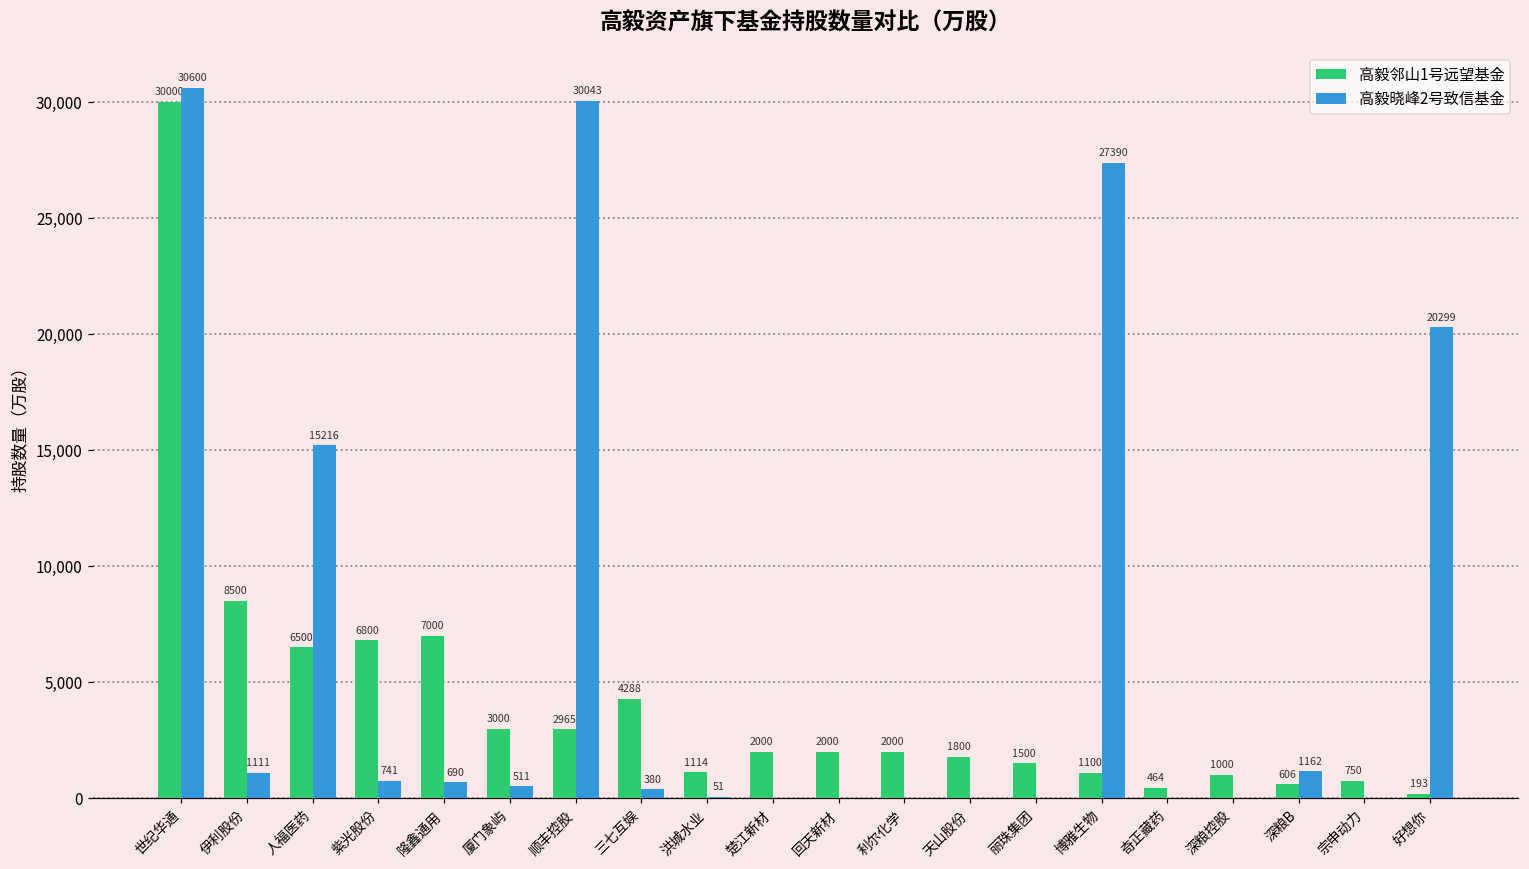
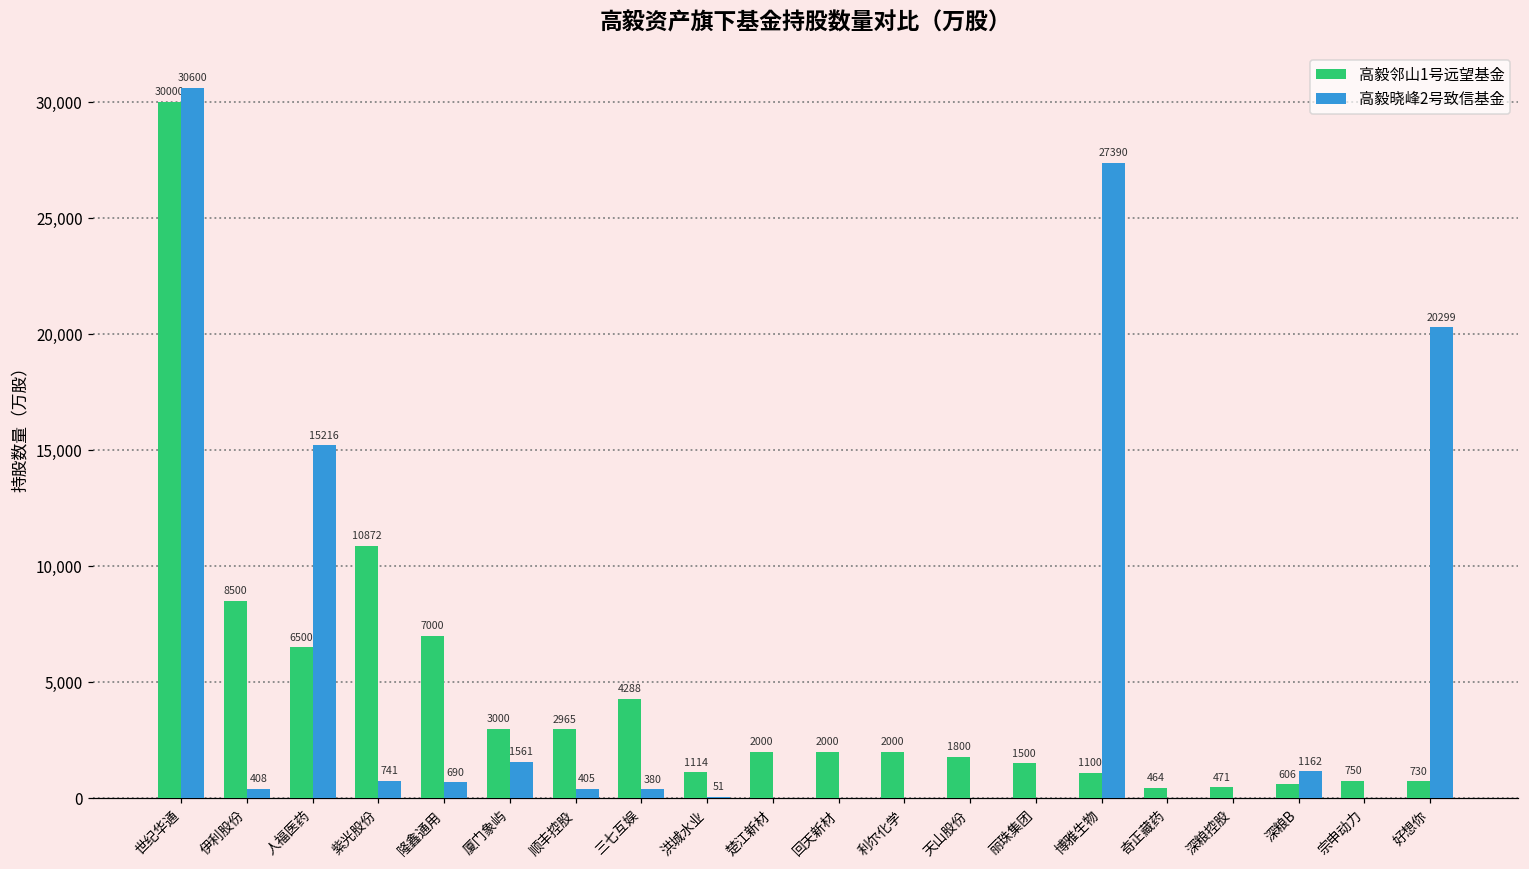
  {
    "高毅邻山1号远望基金": {
      "世纪华通": 30000,
      "伊利股份": 8500,
      "人福医药": 6500,
-     "紫光股份": 6800,
+     "紫光股份": 10872,
      "隆鑫通用": 7000,
      "厦门象屿": 3000,
      "顺丰控股": 2965,
      "三七互娱": 4288,
      "洪城水业": 1114,
      "楚江新材": 2000,
      "回天新材": 2000,
      "利尔化学": 2000,
      "天山股份": 1800,
      "丽珠集团": 1500,
      "博雅生物": 1100,
      "奇正藏药": 464,
-     "深粮控股": 1000,
+     "深粮控股": 471,
      "深粮B": 606,
      "宗申动力": 750,
-     "好想你": 193
+     "好想你": 730
    },
    "高毅晓峰2号致信基金": {
      "世纪华通": 30600,
-     "伊利股份": 1111,
+     "伊利股份": 408,
      "人福医药": 15216,
      "紫光股份": 741,
      "隆鑫通用": 690,
-     "厦门象屿": 511,
-     "顺丰控股": 30043,
+     "厦门象屿": 1561,
+     "顺丰控股": 405,
      "三七互娱": 380,
      "洪城水业": 51,
      "博雅生物": 27390,
      "深粮B": 1162,
      "好想你": 20299
    }
  }
